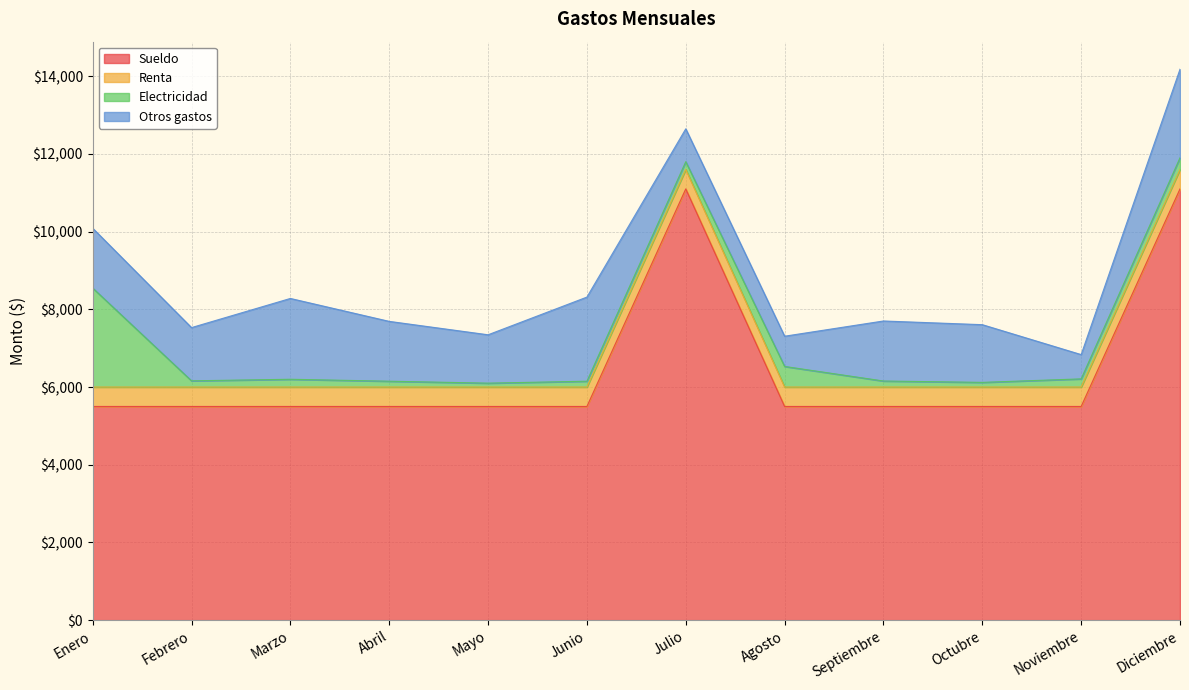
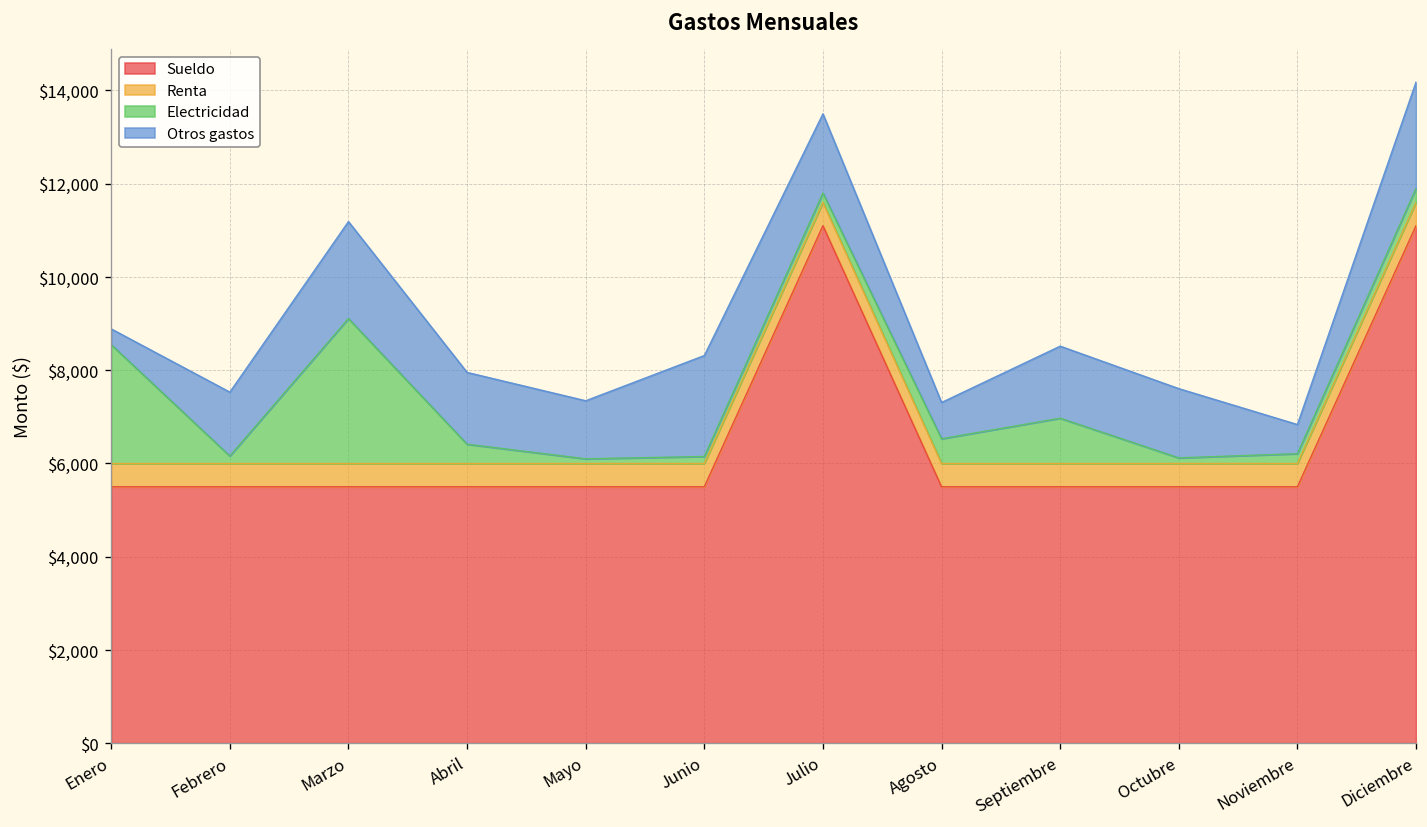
  {
    "Sueldo": {
      "Enero": "$5,500",
      "Febrero": "$5,500",
      "Marzo": "$5,500",
      "Abril": "$5,500",
      "Mayo": "$5,500",
      "Junio": "$5,500",
      "Julio": "$11,100",
      "Agosto": "$5,500",
      "Septiembre": "$5,500",
      "Octubre": "$5,500",
      "Noviembre": "$5,500",
      "Diciembre": "$11,100"
    },
    "Renta": {
      "Enero": "$500",
      "Febrero": "$500",
      "Marzo": "$500",
      "Abril": "$500",
      "Mayo": "$500",
      "Junio": "$500",
      "Julio": "$500",
      "Agosto": "$500",
      "Septiembre": "$500",
      "Octubre": "$500",
      "Noviembre": "$500",
      "Diciembre": "$500"
    },
    "Electricidad": {
      "Enero": "$2,500",
      "Febrero": "$200",
-     "Marzo": "$200",
-     "Abril": "$200",
+     "Marzo": "$3,100",
+     "Abril": "$400",
      "Mayo": "$100",
      "Junio": "$200",
      "Julio": "$200",
      "Agosto": "$500",
-     "Septiembre": "$200",
+     "Septiembre": "$1,000",
      "Octubre": "$100",
      "Noviembre": "$200",
      "Diciembre": "$300"
    },
    "Otros gastos": {
-     "Enero": "$1,500",
+     "Enero": "$300",
      "Febrero": "$1,400",
      "Marzo": "$2,100",
      "Abril": "$1,500",
      "Mayo": "$1,200",
      "Junio": "$2,200",
-     "Julio": "$800",
+     "Julio": "$1,700",
      "Agosto": "$800",
      "Septiembre": "$1,500",
      "Octubre": "$1,500",
      "Noviembre": "$600",
      "Diciembre": "$2,300"
    }
  }
